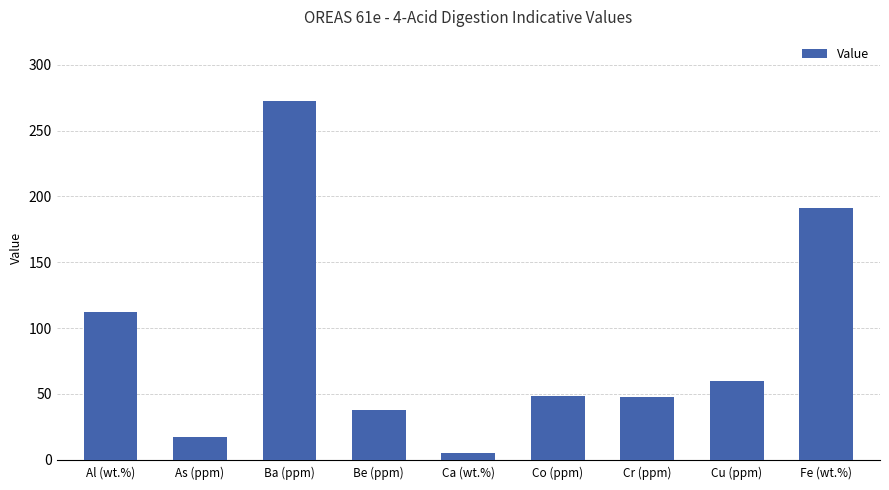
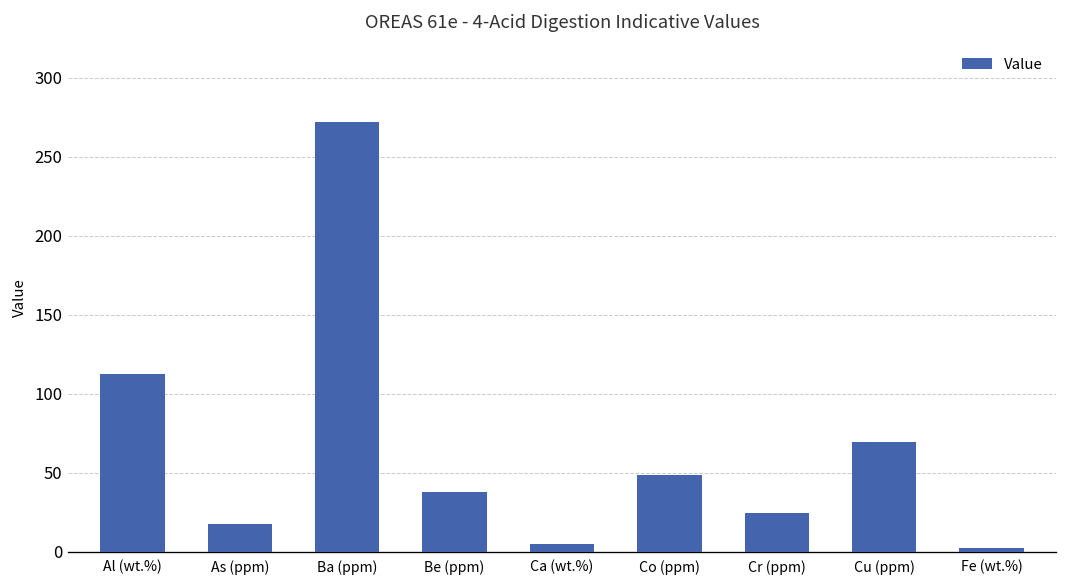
  {
    "Al (wt.%)": 112,
    "As (ppm)": 17,
    "Ba (ppm)": 272,
    "Be (ppm)": 38,
    "Ca (wt.%)": 5,
    "Co (ppm)": 49,
-   "Cr (ppm)": 48,
-   "Cu (ppm)": 60,
-   "Fe (wt.%)": 191
+   "Cr (ppm)": 24,
+   "Cu (ppm)": 69,
+   "Fe (wt.%)": 3
  }
